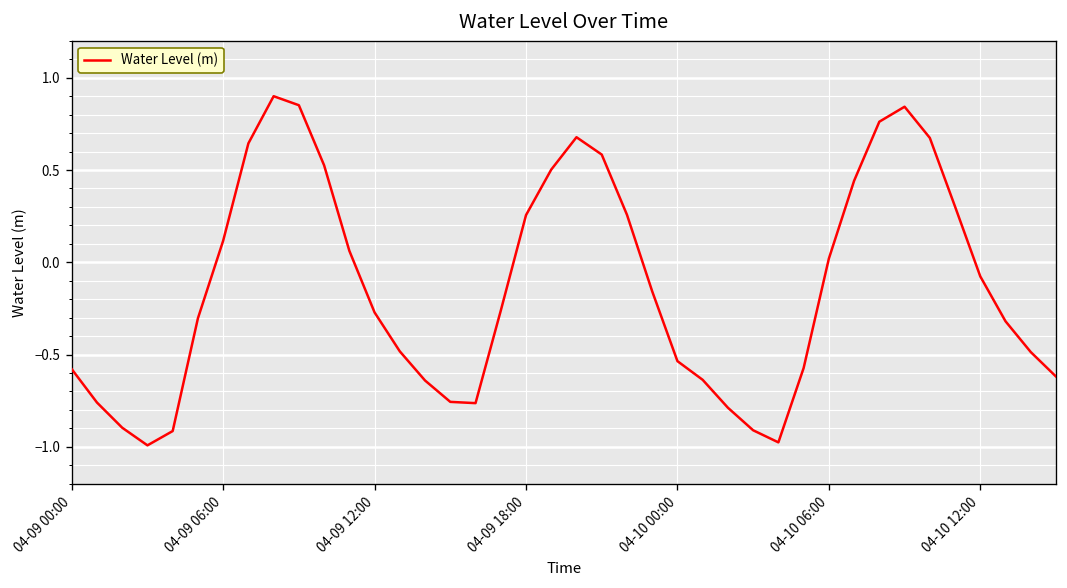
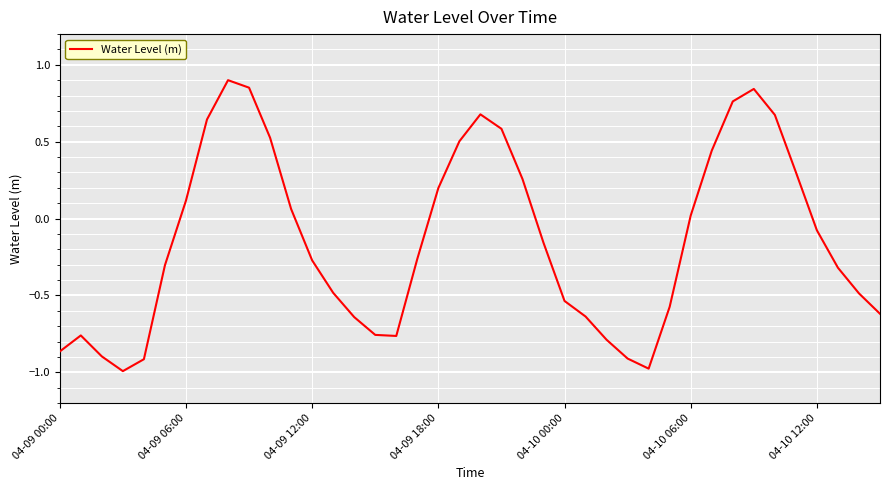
  {
-   "04-09 00:00": -0.58,
+   "04-09 00:00": -0.86,
    "04-09 06:00": 0.12,
    "04-09 12:00": -0.27,
-   "04-09 18:00": 0.26,
+   "04-09 18:00": 0.20,
    "04-10 00:00": -0.54,
    "04-10 06:00": 0.02,
    "04-10 12:00": -0.08
  }
